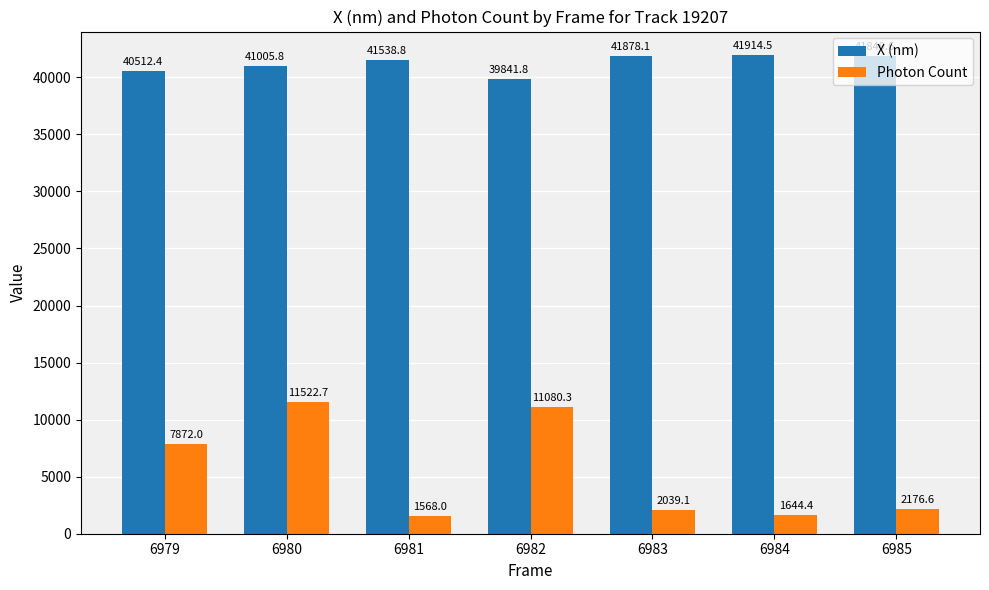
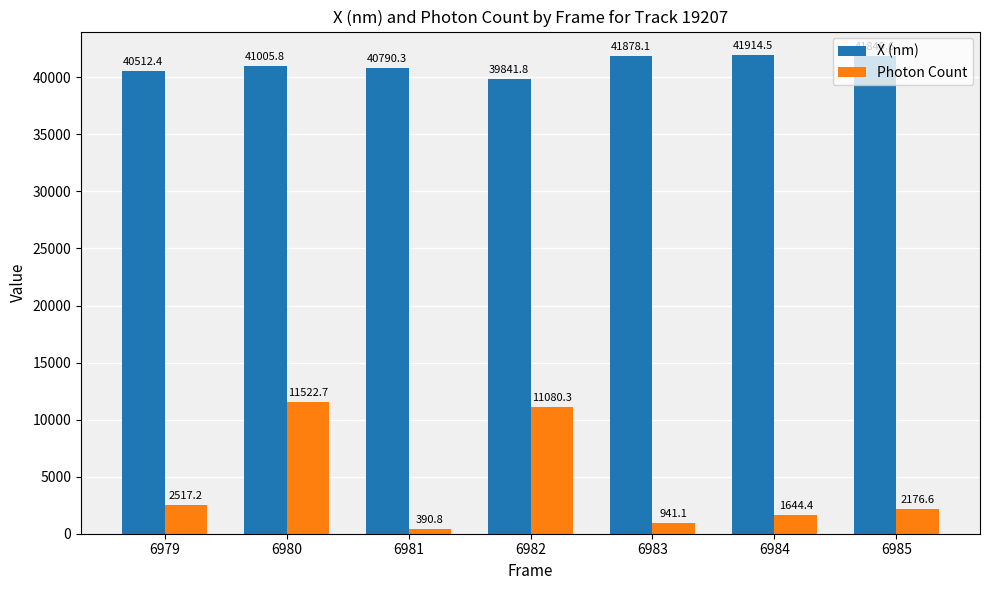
  {
    "X (nm)": {
      "6979": 40512.4,
      "6980": 41005.8,
-     "6981": 41538.8,
+     "6981": 40790.3,
      "6982": 39841.8,
      "6983": 41878.1,
      "6984": 41914.5
    },
    "Photon Count": {
-     "6979": 7872.0,
+     "6979": 2517.2,
      "6980": 11522.7,
-     "6981": 1568.0,
+     "6981": 390.8,
      "6982": 11080.3,
-     "6983": 2039.1,
+     "6983": 941.1,
      "6984": 1644.4,
      "6985": 2176.6
    }
  }
